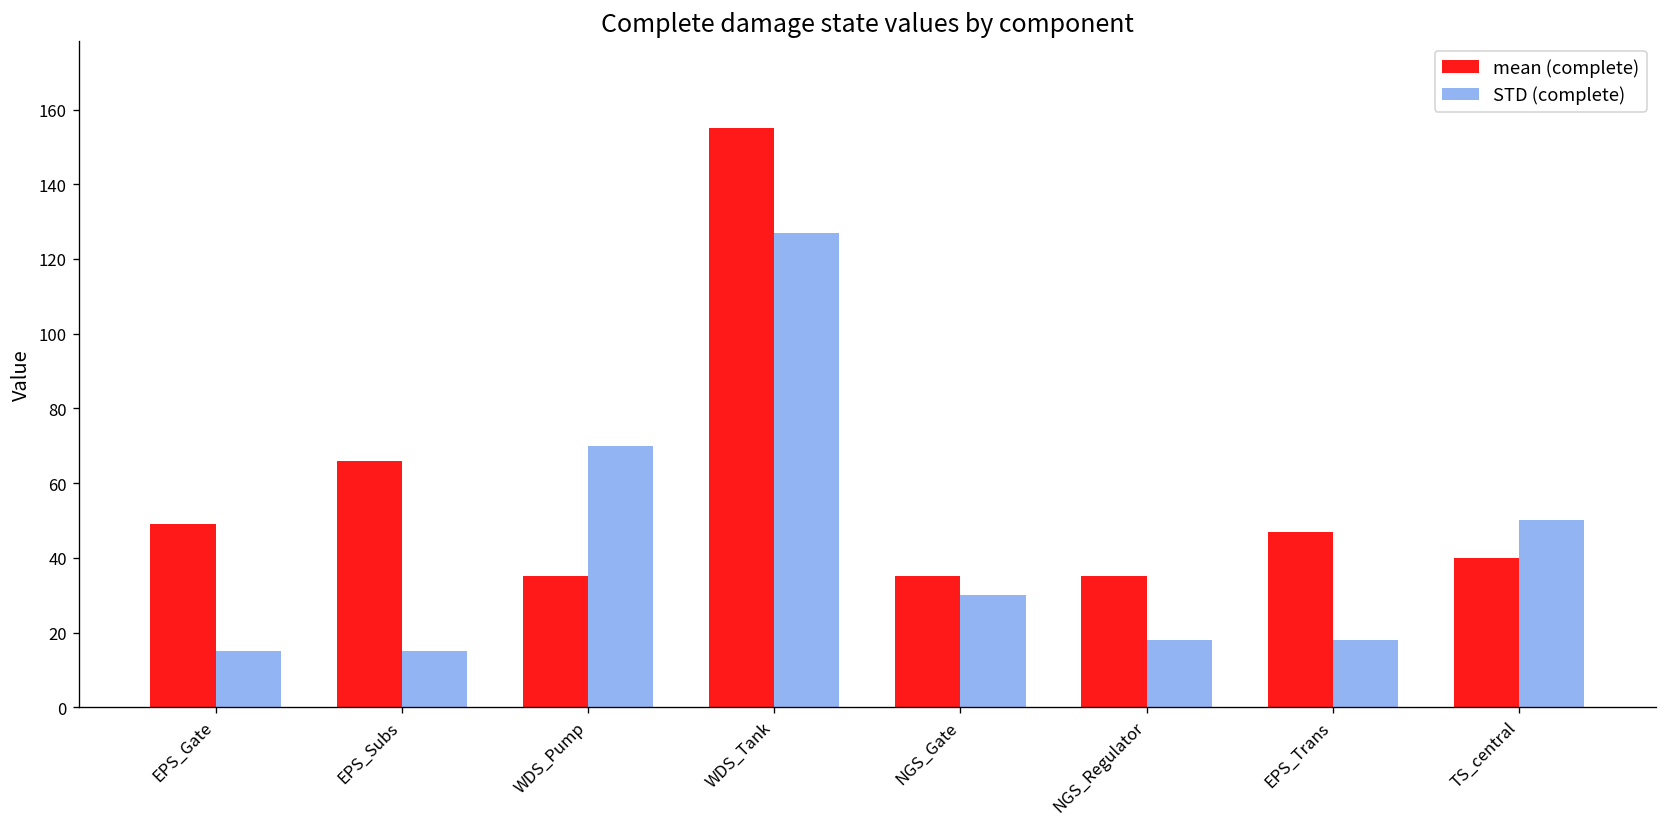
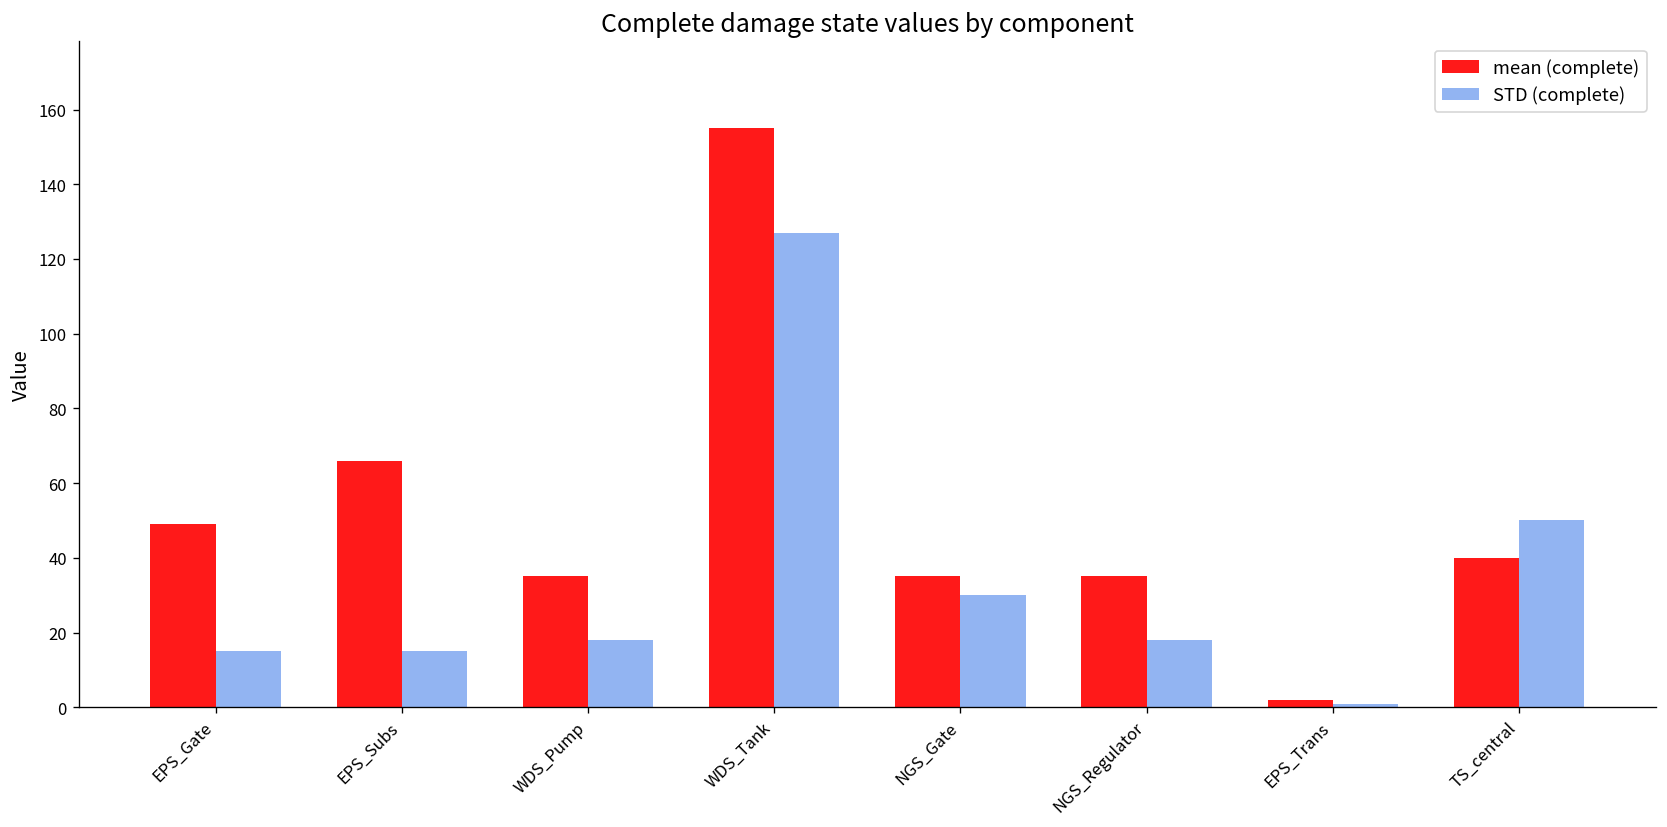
  {
    "mean (complete)": {
      "EPS_Gate": 49,
      "EPS_Subs": 66,
      "WDS_Pump": 35,
      "WDS_Tank": 155,
      "NGS_Gate": 35,
      "NGS_Regulator": 35,
-     "EPS_Trans": 47,
+     "EPS_Trans": 2,
      "TS_central": 40
    },
    "STD (complete)": {
      "EPS_Gate": 15,
      "EPS_Subs": 15,
-     "WDS_Pump": 70,
+     "WDS_Pump": 18,
      "WDS_Tank": 127,
      "NGS_Gate": 30,
      "NGS_Regulator": 18,
-     "EPS_Trans": 18,
+     "EPS_Trans": 1,
      "TS_central": 50
    }
  }
